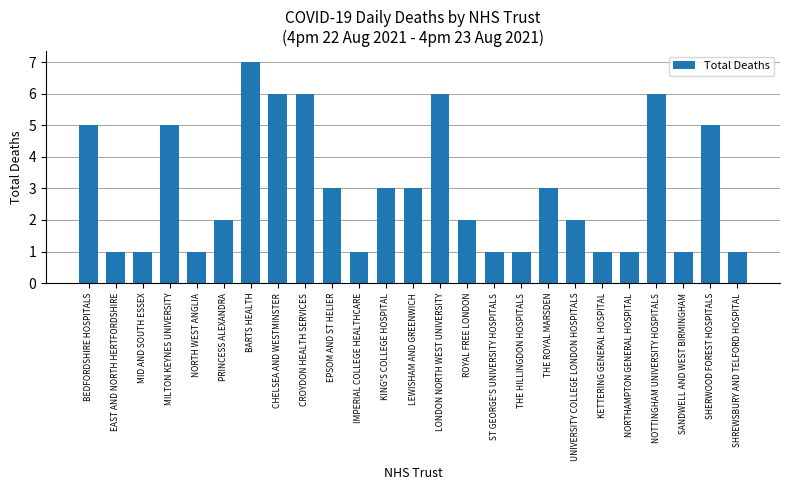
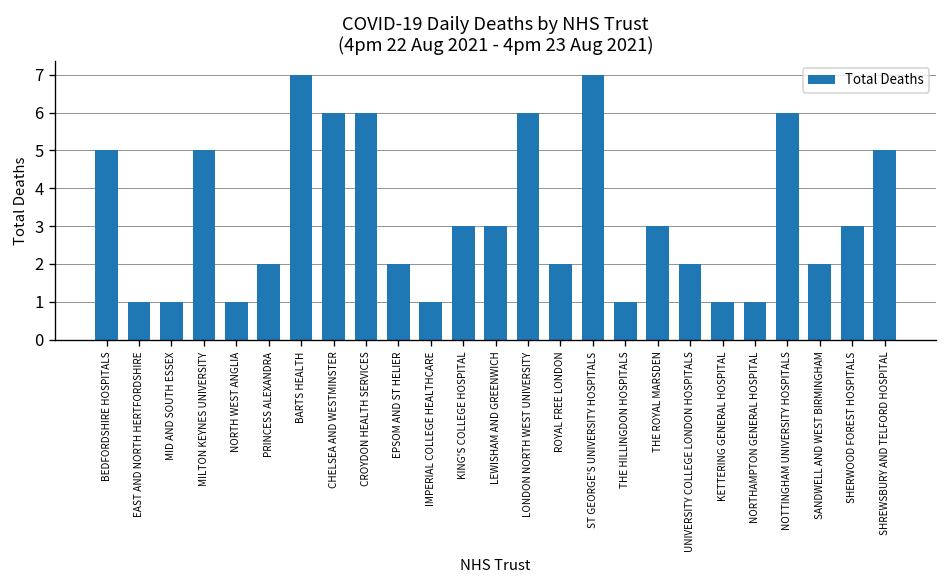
  {
    "BEDFORDSHIRE HOSPITALS": 5,
    "EAST AND NORTH HERTFORDSHIRE": 1,
    "MID AND SOUTH ESSEX": 1,
    "MILTON KEYNES UNIVERSITY": 5,
    "NORTH WEST ANGLIA": 1,
    "PRINCESS ALEXANDRA": 2,
    "BARTS HEALTH": 7,
    "CHELSEA AND WESTMINSTER": 6,
    "CROYDON HEALTH SERVICES": 6,
-   "EPSOM AND ST HELIER": 3,
+   "EPSOM AND ST HELIER": 2,
    "IMPERIAL COLLEGE HEALTHCARE": 1,
    "KING'S COLLEGE HOSPITAL": 3,
    "LEWISHAM AND GREENWICH": 3,
    "LONDON NORTH WEST UNIVERSITY": 6,
    "ROYAL FREE LONDON": 2,
-   "ST GEORGE'S UNIVERSITY HOSPITALS": 1,
+   "ST GEORGE'S UNIVERSITY HOSPITALS": 7,
    "THE HILLINGDON HOSPITALS": 1,
    "THE ROYAL MARSDEN": 3,
    "UNIVERSITY COLLEGE LONDON HOSPITALS": 2,
    "KETTERING GENERAL HOSPITAL": 1,
    "NORTHAMPTON GENERAL HOSPITAL": 1,
    "NOTTINGHAM UNIVERSITY HOSPITALS": 6,
-   "SANDWELL AND WEST BIRMINGHAM": 1,
-   "SHERWOOD FOREST HOSPITALS": 5,
-   "SHREWSBURY AND TELFORD HOSPITAL": 1
+   "SANDWELL AND WEST BIRMINGHAM": 2,
+   "SHERWOOD FOREST HOSPITALS": 3,
+   "SHREWSBURY AND TELFORD HOSPITAL": 5
  }
